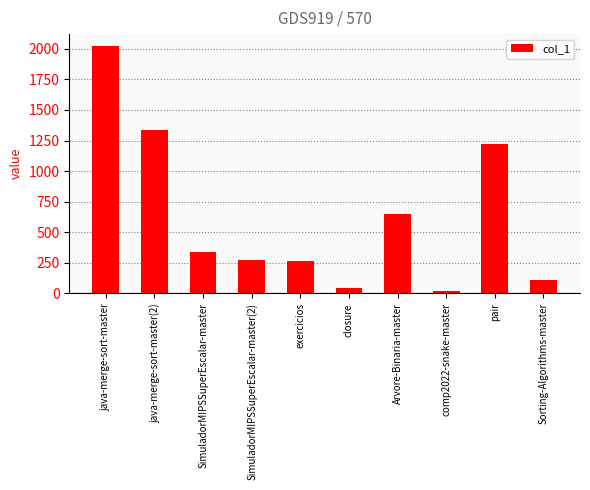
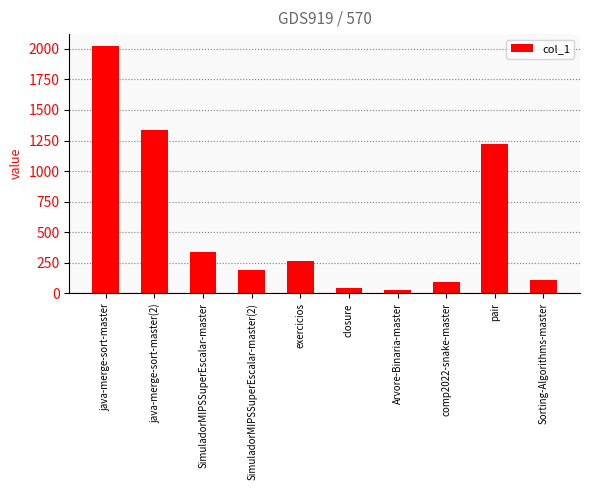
  {
    "java-merge-sort-master": 2020,
    "java-merge-sort-master(2)": 1330,
    "SimuladorMIPSSuperEscalar-master": 340,
-   "SimuladorMIPSSuperEscalar-master(2)": 280,
+   "SimuladorMIPSSuperEscalar-master(2)": 190,
    "exercicios": 270,
    "closure": 50,
-   "Arvore-Binaria-master": 650,
-   "comp2022-snake-master": 20,
+   "Arvore-Binaria-master": 30,
+   "comp2022-snake-master": 90,
    "pair": 1220,
    "Sorting-Algorithms-master": 110
  }
